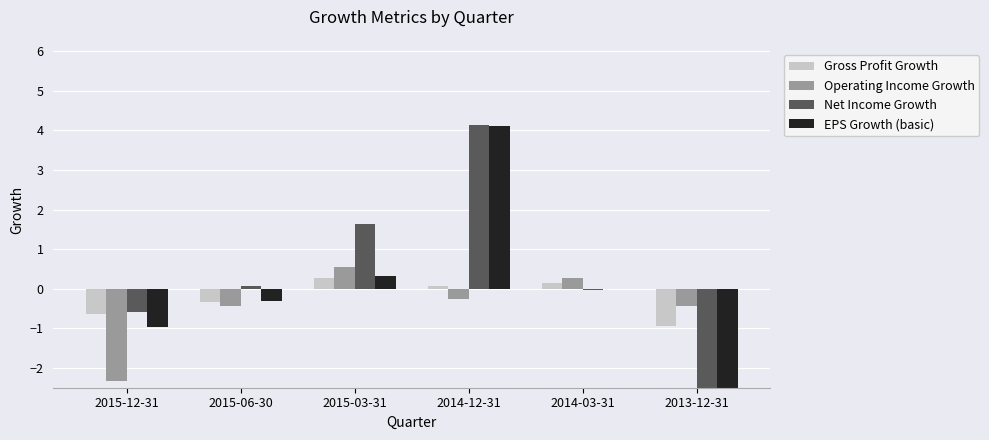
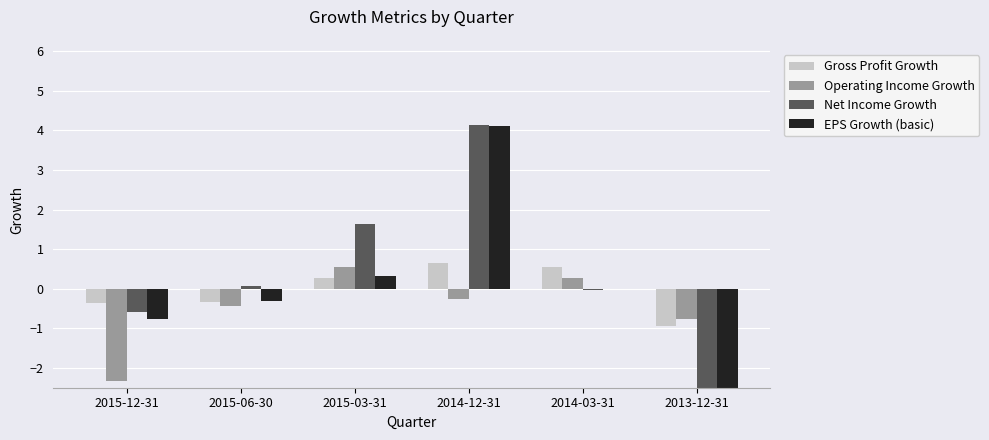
  {
    "Gross Profit Growth": {
-     "2015-12-31": -0.6,
+     "2015-12-31": -0.4,
      "2015-06-30": -0.3,
      "2015-03-31": 0.3,
-     "2014-12-31": 0.1,
-     "2014-03-31": 0.1,
+     "2014-12-31": 0.6,
+     "2014-03-31": 0.6,
      "2013-12-31": -0.9
    },
    "Operating Income Growth": {
      "2015-12-31": -2.3,
      "2015-06-30": -0.4,
      "2015-03-31": 0.5,
      "2014-12-31": -0.3,
      "2014-03-31": 0.3,
-     "2013-12-31": -0.4
+     "2013-12-31": -0.8
    },
    "Net Income Growth": {
      "2015-12-31": -0.6,
      "2015-06-30": 0.1,
      "2015-03-31": 1.6,
      "2014-12-31": 4.1
    },
    "EPS Growth (basic)": {
-     "2015-12-31": -1.0,
+     "2015-12-31": -0.8,
      "2015-06-30": -0.3,
      "2015-03-31": 0.3,
      "2014-12-31": 4.1
    }
  }
